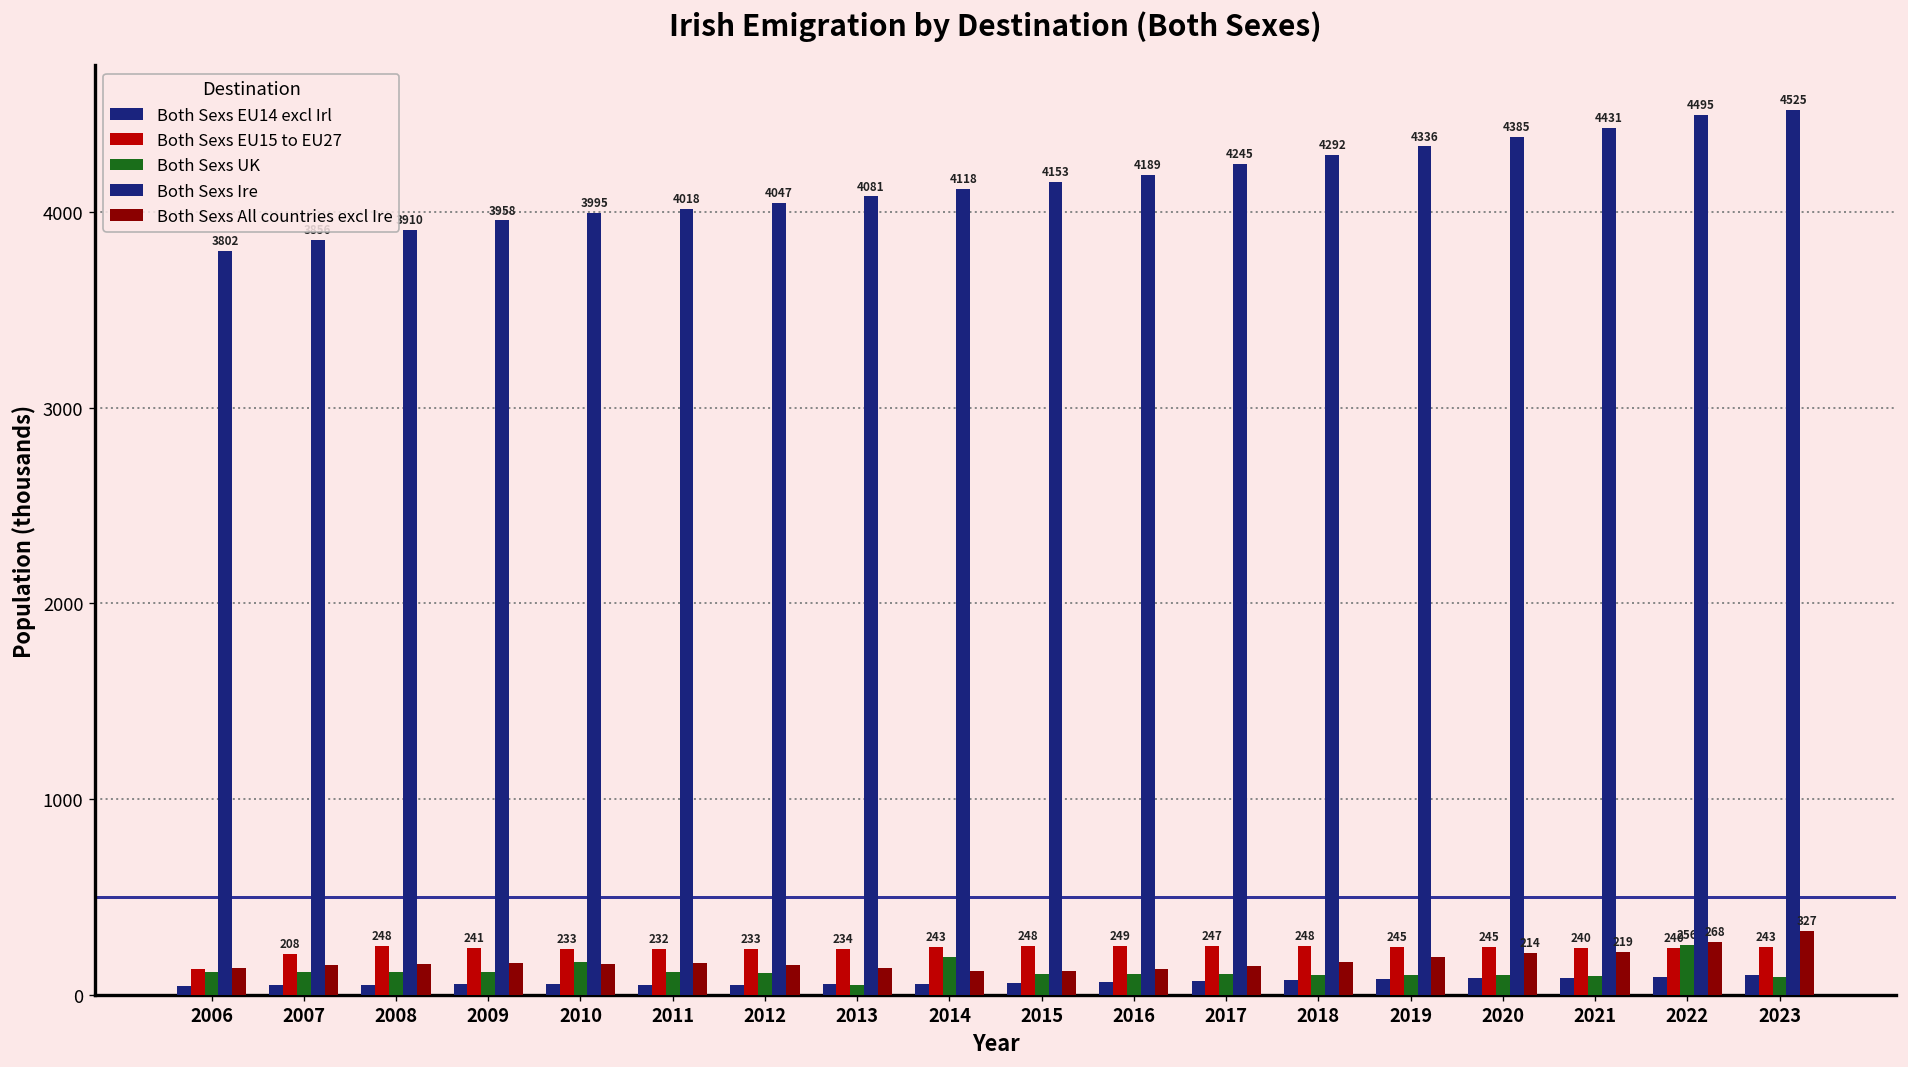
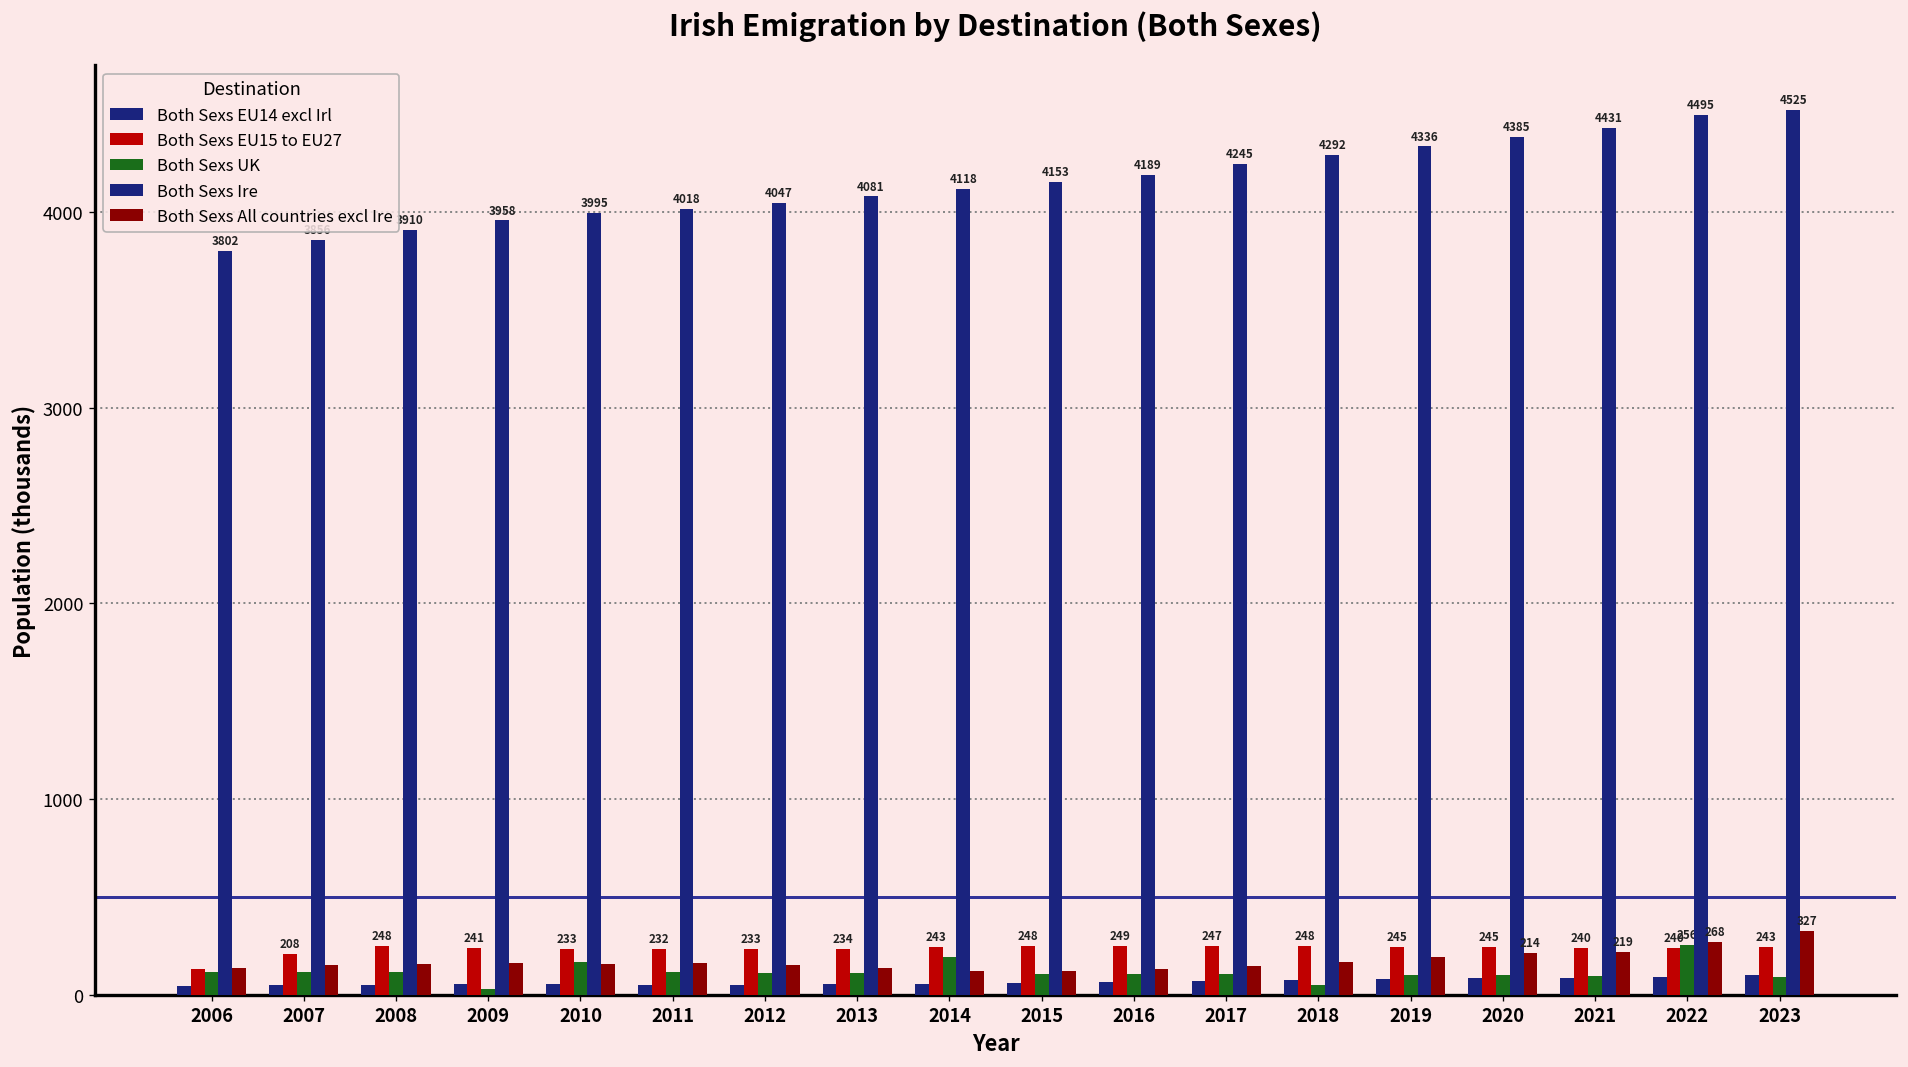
  {
    "Both Sexs UK": {
      "2006": 120,
      "2007": 120,
      "2008": 120,
-     "2009": 120,
+     "2009": 30,
      "2010": 170,
      "2011": 110,
      "2012": 110,
-     "2013": 50,
+     "2013": 110,
      "2014": 190,
      "2015": 110,
      "2016": 110,
      "2017": 100,
-     "2018": 100,
+     "2018": 50,
      "2019": 100,
      "2020": 100,
      "2021": 100,
      "2023": 90
    }
  }
